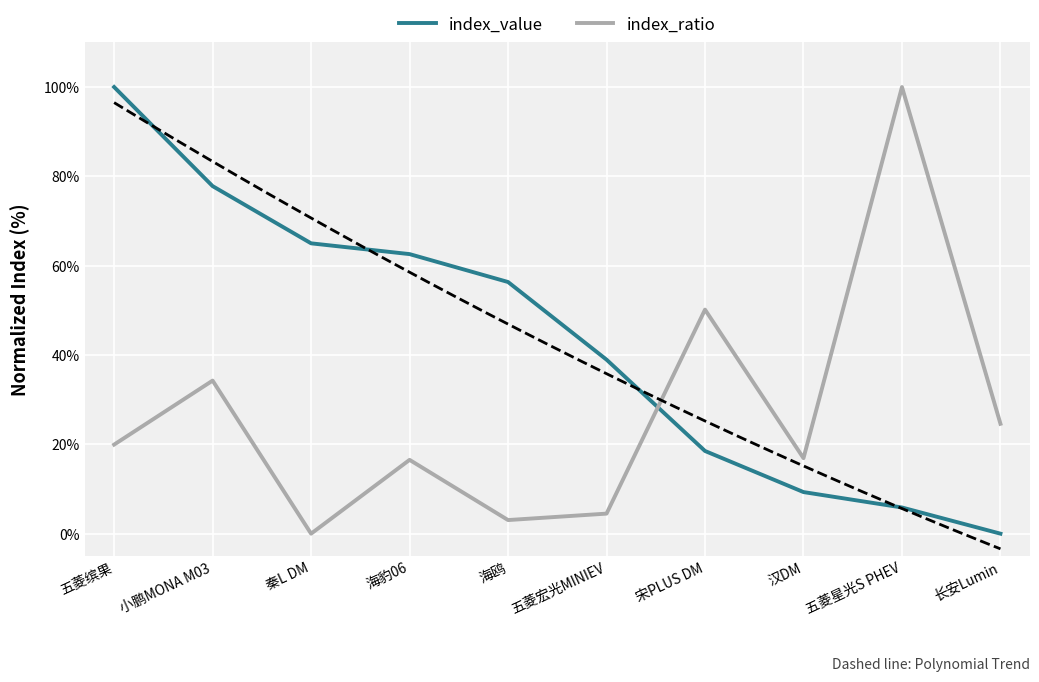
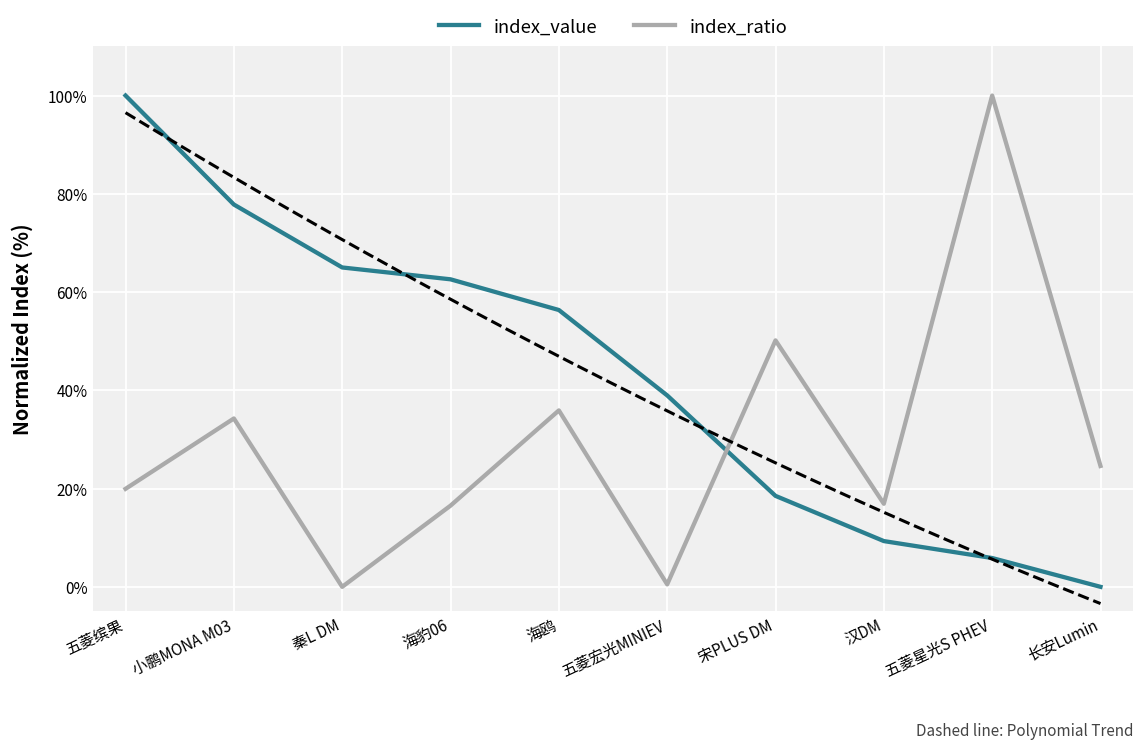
  {
    "index_value": {
      "五菱缤果": "100%",
      "小鹏MONA M03": "78%",
      "秦L DM": "65%",
      "海豹06": "63%",
      "海鸥": "56%",
      "五菱宏光MINIEV": "39%",
      "宋PLUS DM": "19%",
      "汉DM": "9%",
      "长安Lumin": "0%"
    },
    "index_ratio": {
      "五菱缤果": "20%",
      "小鹏MONA M03": "34%",
      "秦L DM": "0%",
      "海豹06": "17%",
-     "海鸥": "3%",
-     "五菱宏光MINIEV": "4%",
+     "海鸥": "36%",
+     "五菱宏光MINIEV": "1%",
      "宋PLUS DM": "50%",
      "汉DM": "17%",
      "五菱星光S PHEV": "100%",
      "长安Lumin": "25%"
    }
  }
